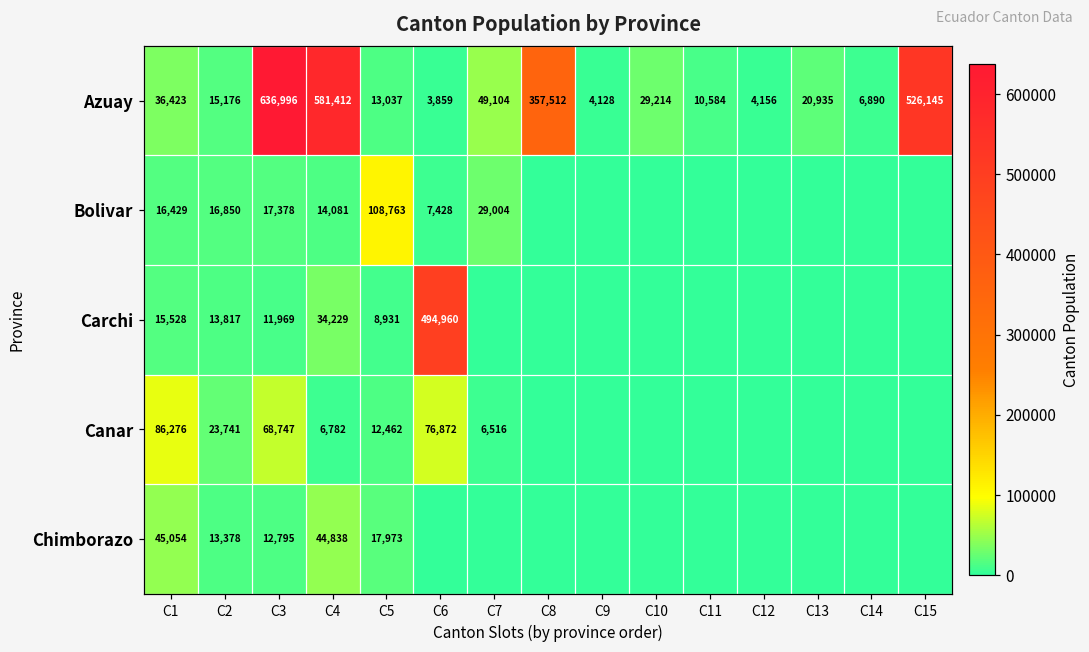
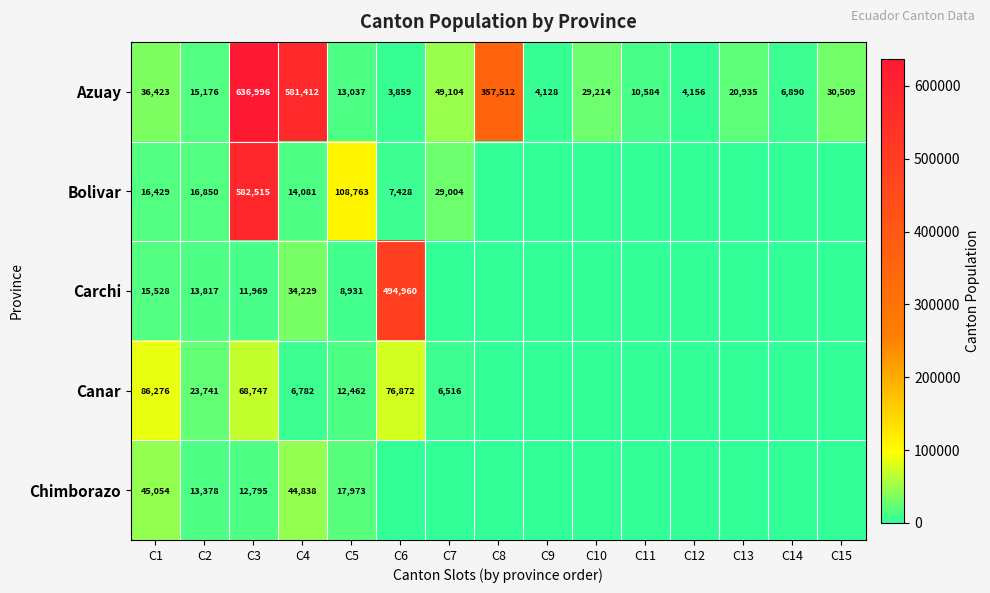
  {
    "Azuay": {
      "C1": "36,423",
      "C2": "15,176",
      "C3": "636,996",
      "C4": "581,412",
      "C5": "13,037",
      "C6": "3,859",
      "C7": "49,104",
      "C8": "357,512",
      "C9": "4,128",
      "C10": "29,214",
      "C11": "10,584",
      "C12": "4,156",
      "C13": "20,935",
      "C14": "6,890",
-     "C15": "526,145"
+     "C15": "30,509"
    },
    "Bolivar": {
      "C1": "16,429",
      "C2": "16,850",
-     "C3": "17,378",
+     "C3": "582,515",
      "C4": "14,081",
      "C5": "108,763",
      "C6": "7,428",
      "C7": "29,004"
    },
    "Carchi": {
      "C1": "15,528",
      "C2": "13,817",
      "C3": "11,969",
      "C4": "34,229",
      "C5": "8,931",
      "C6": "494,960"
    },
    "Canar": {
      "C1": "86,276",
      "C2": "23,741",
      "C3": "68,747",
      "C4": "6,782",
      "C5": "12,462",
      "C6": "76,872",
      "C7": "6,516"
    },
    "Chimborazo": {
      "C1": "45,054",
      "C2": "13,378",
      "C3": "12,795",
      "C4": "44,838",
      "C5": "17,973"
    }
  }
